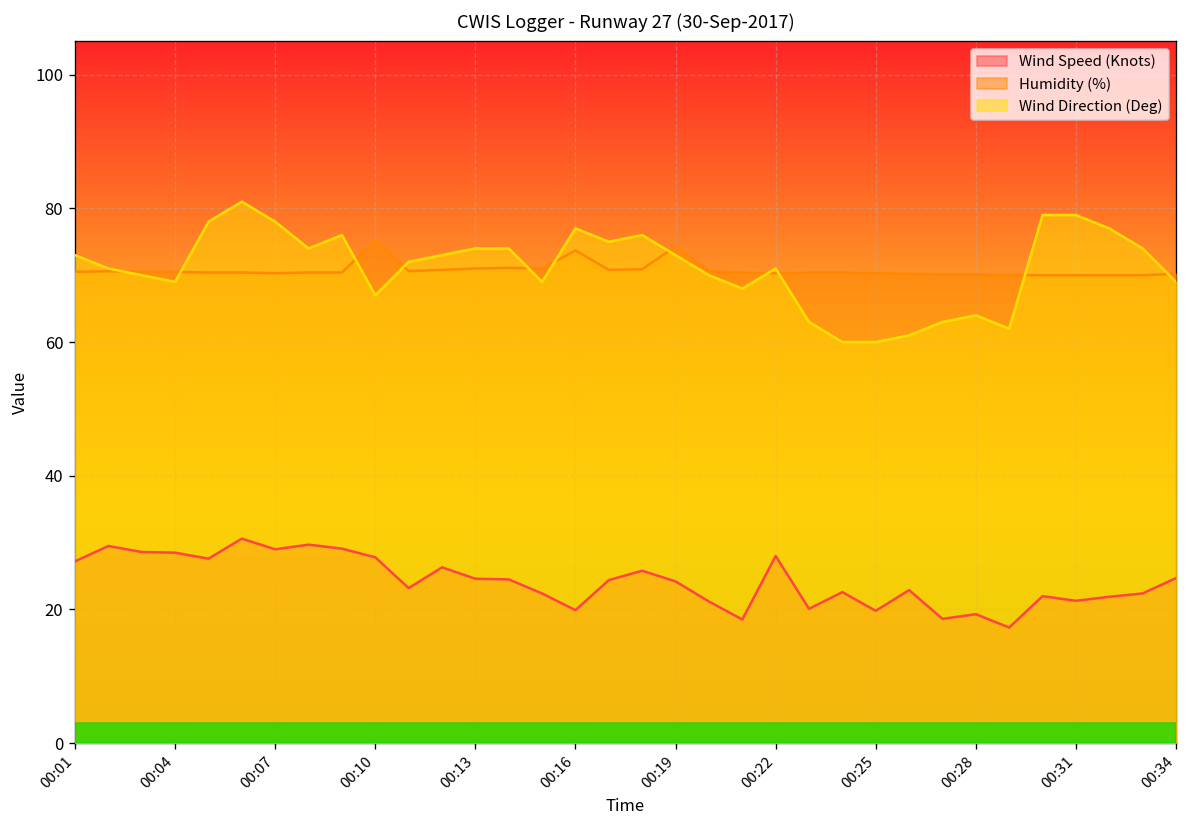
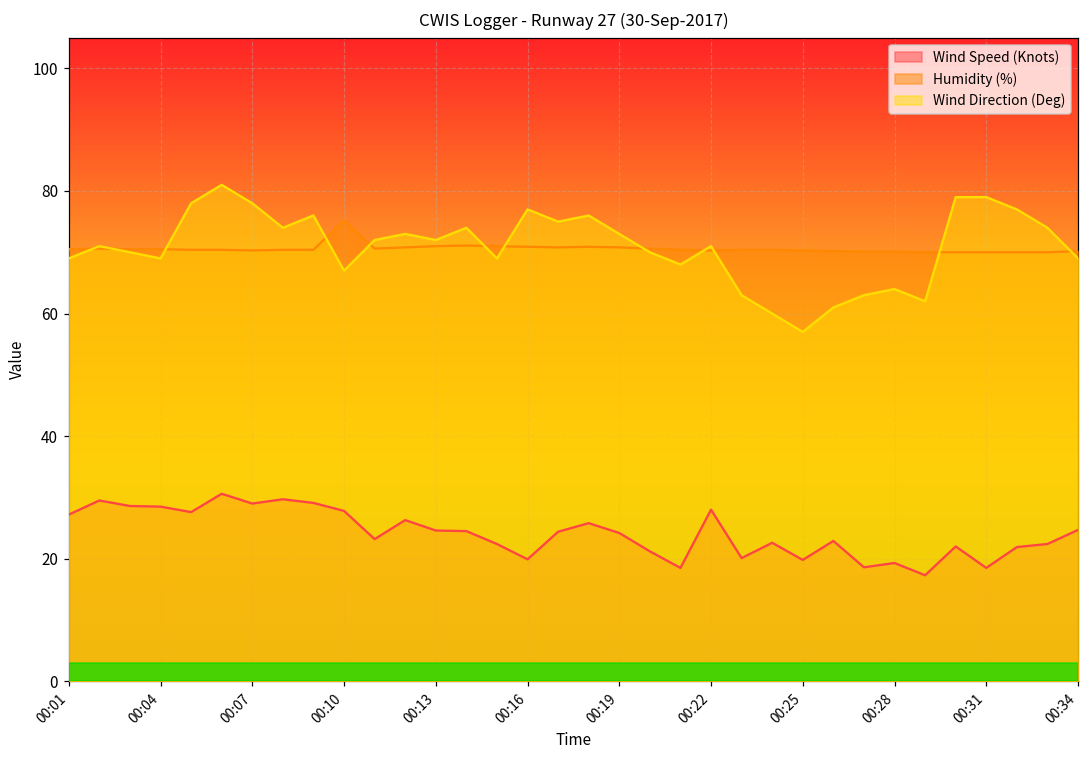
  {
    "Wind Speed (Knots)": {
      "00:01": 27,
      "00:04": 29,
      "00:07": 29,
      "00:10": 28,
      "00:13": 25,
      "00:16": 20,
      "00:19": 24,
      "00:22": 28,
      "00:25": 20,
      "00:28": 19,
-     "00:31": 21,
+     "00:31": 19,
      "00:34": 25
    },
    "Humidity (%)": {
      "00:01": 71,
      "00:04": 71,
      "00:07": 70,
      "00:10": 75,
      "00:13": 71,
-     "00:16": 74,
-     "00:19": 74,
+     "00:16": 71,
+     "00:19": 71,
      "00:22": 70,
      "00:25": 70,
      "00:28": 70,
      "00:31": 70,
      "00:34": 70
    },
    "Wind Direction (Deg)": {
-     "00:01": 73,
+     "00:01": 69,
      "00:04": 69,
      "00:07": 78,
      "00:10": 67,
-     "00:13": 74,
+     "00:13": 72,
      "00:16": 77,
      "00:19": 73,
      "00:22": 71,
-     "00:25": 60,
+     "00:25": 57,
      "00:28": 64,
      "00:31": 79,
      "00:34": 69
    }
  }
